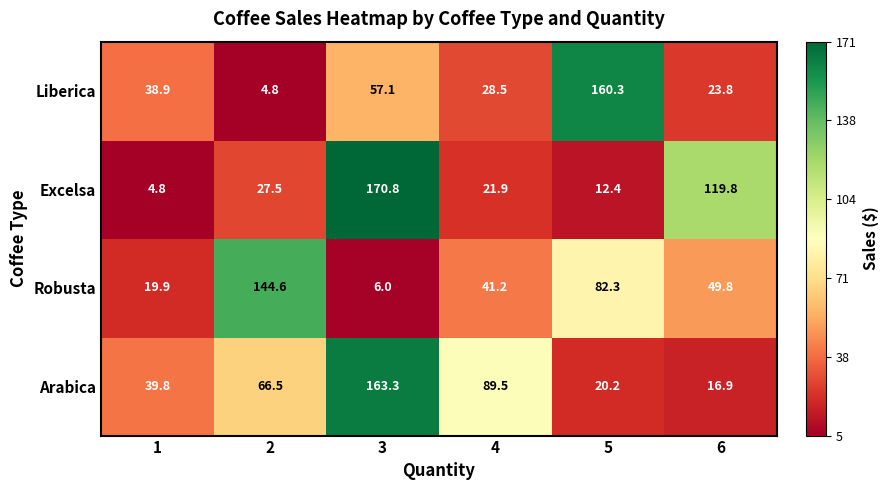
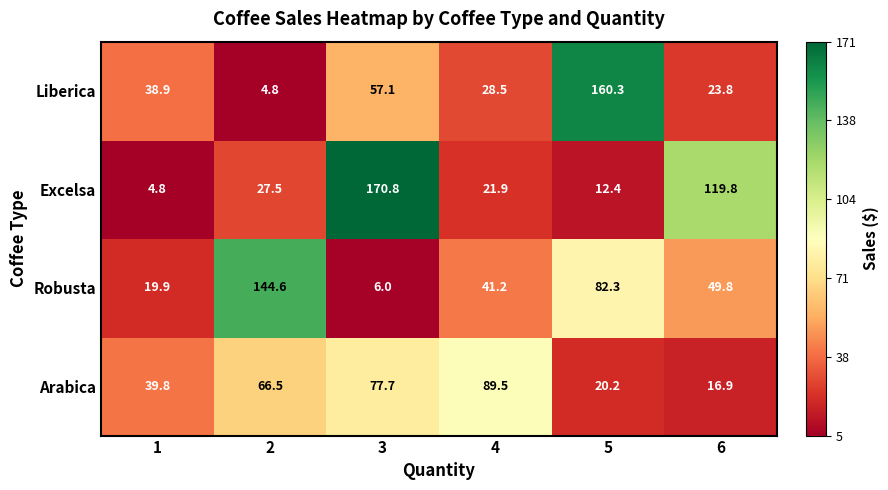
  {
    "Liberica": {
      "1": 38.9,
      "2": 4.8,
      "3": 57.1,
      "4": 28.5,
      "5": 160.3,
      "6": 23.8
    },
    "Excelsa": {
      "1": 4.8,
      "2": 27.5,
      "3": 170.8,
      "4": 21.9,
      "5": 12.4,
      "6": 119.8
    },
    "Robusta": {
      "1": 19.9,
      "2": 144.6,
      "3": 6.0,
      "4": 41.2,
      "5": 82.3,
      "6": 49.8
    },
    "Arabica": {
      "1": 39.8,
      "2": 66.5,
-     "3": 163.3,
+     "3": 77.7,
      "4": 89.5,
      "5": 20.2,
      "6": 16.9
    }
  }
